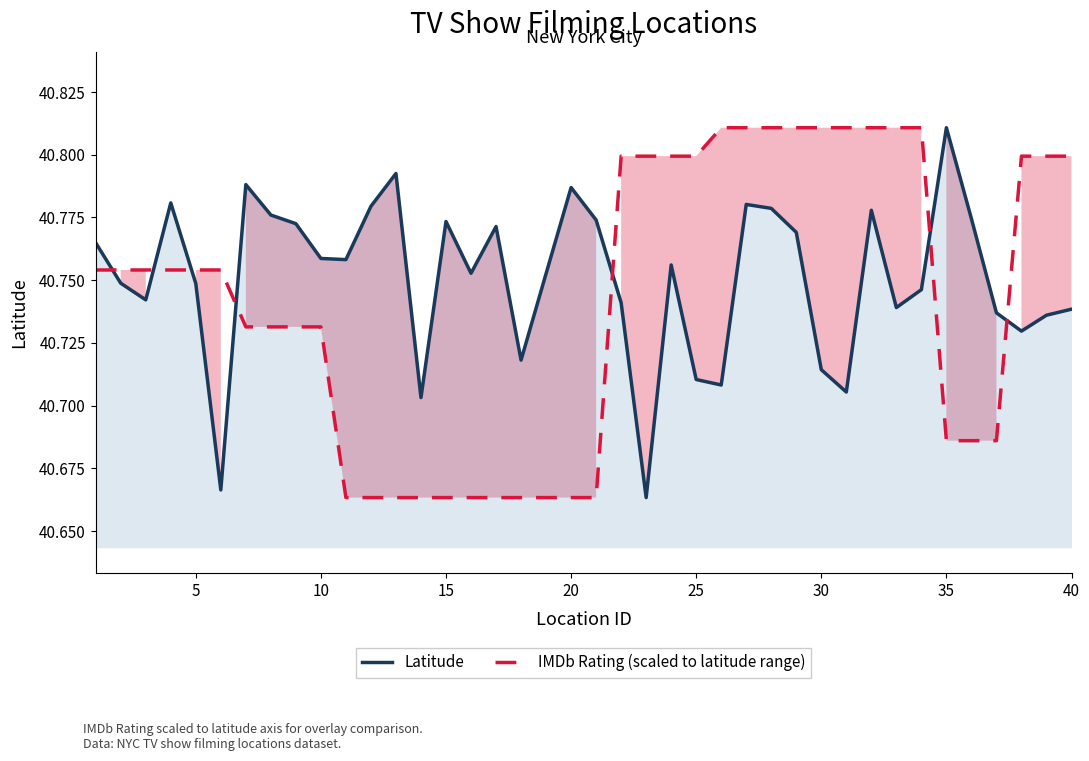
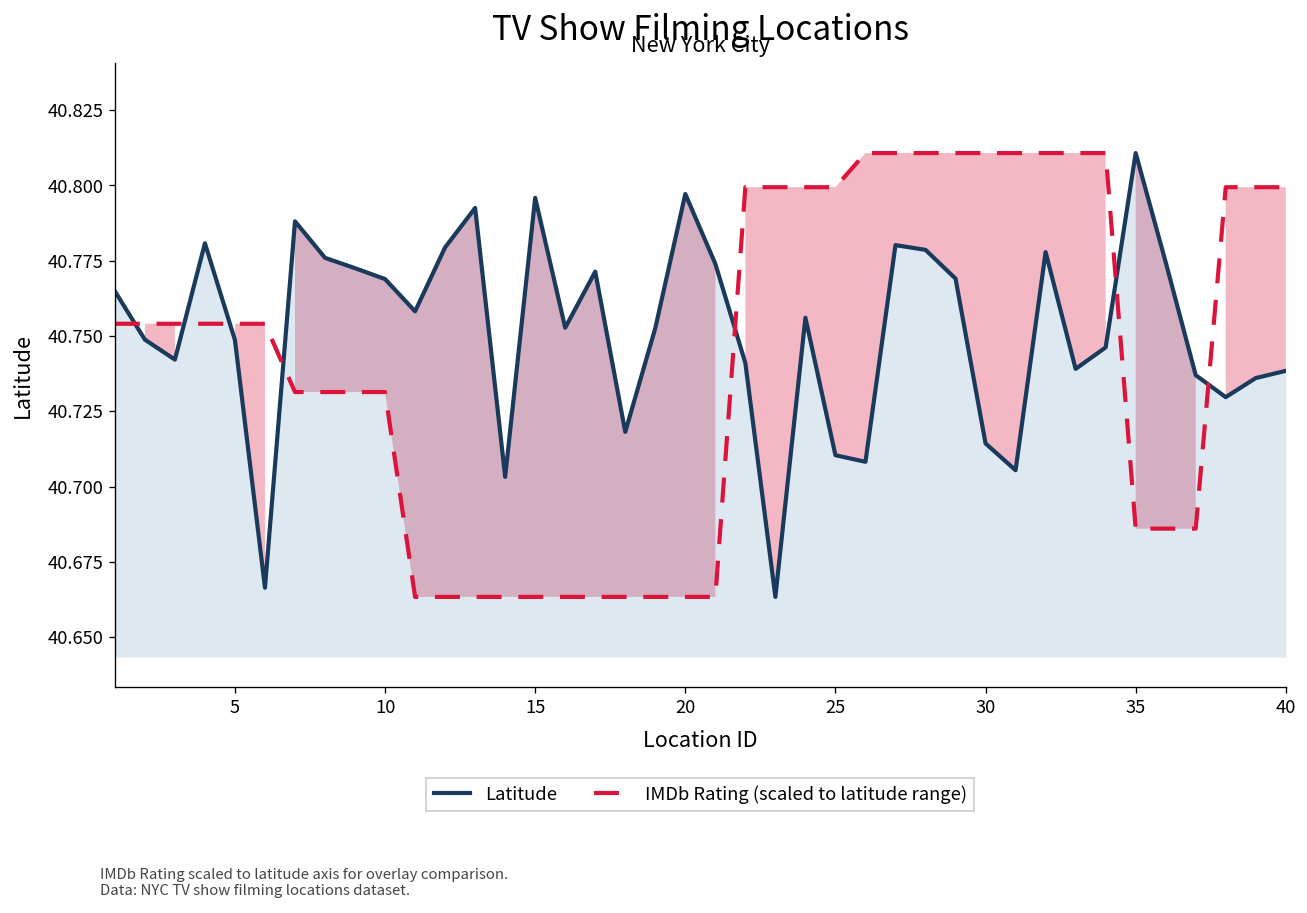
  {
    "Latitude": {
      "5": 40.749,
-     "10": 40.759,
-     "15": 40.773,
-     "20": 40.787,
+     "10": 40.769,
+     "15": 40.796,
+     "20": 40.797,
      "25": 40.710,
      "30": 40.714,
      "35": 40.811,
      "40": 40.738
    }
  }
